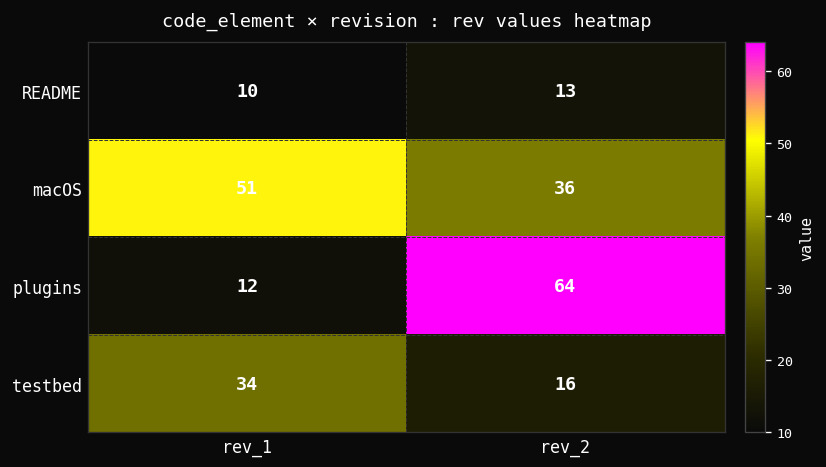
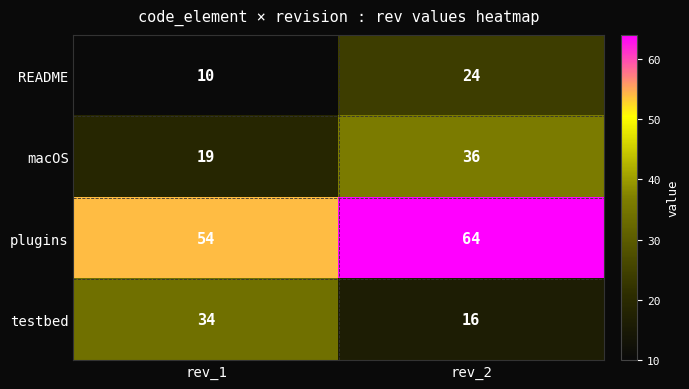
  {
    "README": {
      "rev_1": 10,
-     "rev_2": 13
+     "rev_2": 24
    },
    "macOS": {
-     "rev_1": 51,
+     "rev_1": 19,
      "rev_2": 36
    },
    "plugins": {
-     "rev_1": 12,
+     "rev_1": 54,
      "rev_2": 64
    },
    "testbed": {
      "rev_1": 34,
      "rev_2": 16
    }
  }
